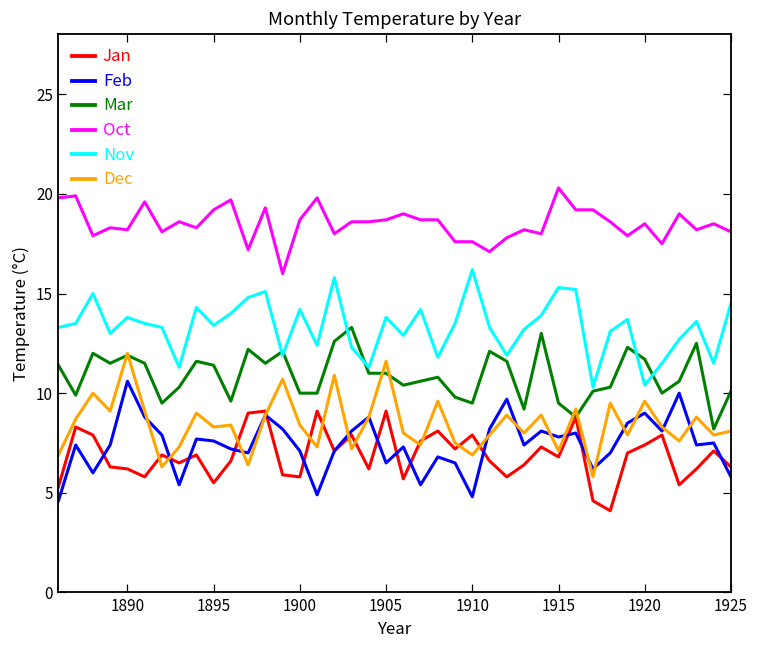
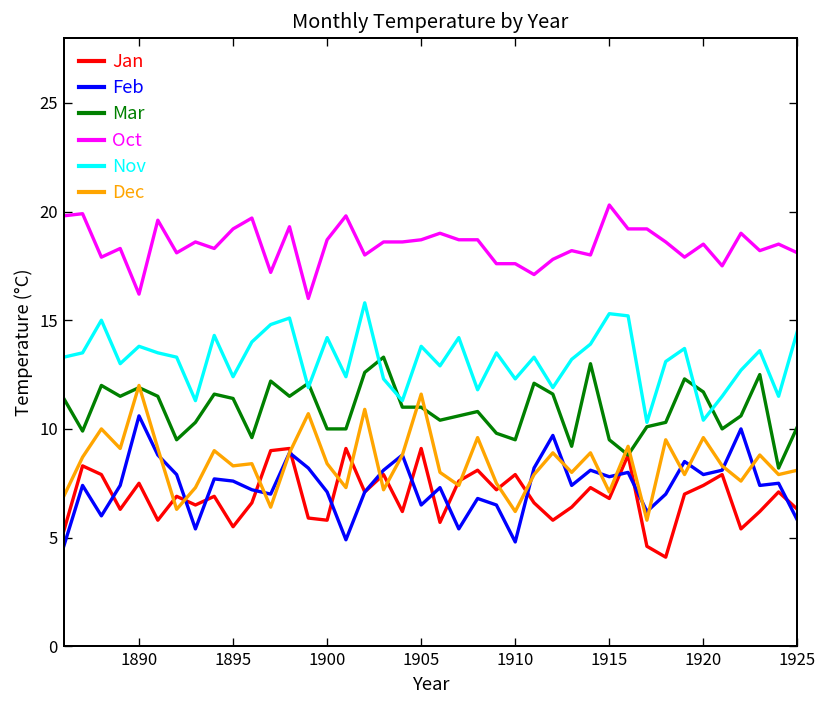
  {
    "Jan": {
-     "1890": 6.2,
+     "1890": 7.5,
      "1895": 5.5,
      "1900": 5.8,
      "1905": 9.1,
      "1910": 7.9,
      "1915": 6.8,
      "1920": 7.4,
      "1925": 6.3
    },
    "Feb": {
      "1890": 10.6,
      "1895": 7.6,
      "1900": 7.1,
      "1905": 6.5,
      "1910": 4.8,
      "1915": 7.8,
-     "1920": 9.0,
+     "1920": 7.9,
      "1925": 5.8
    },
    "Mar": {
      "1895": 11.4,
      "1900": 10.0,
      "1905": 11.0,
      "1910": 9.5,
      "1915": 9.5,
      "1920": 11.7,
      "1925": 10.1
    },
    "Oct": {
-     "1890": 18.2,
+     "1890": 16.2,
      "1895": 19.2,
      "1900": 18.7,
      "1905": 18.7,
      "1910": 17.6,
      "1915": 20.3,
      "1920": 18.5,
      "1925": 18.1
    },
    "Nov": {
      "1890": 13.8,
-     "1895": 13.4,
+     "1895": 12.4,
      "1900": 14.2,
      "1905": 13.8,
-     "1910": 16.2,
+     "1910": 12.3,
      "1915": 15.3,
      "1920": 10.4,
      "1925": 14.5
    },
    "Dec": {
      "1895": 8.3,
      "1900": 8.4,
      "1905": 11.6,
-     "1910": 6.9,
+     "1910": 6.2,
      "1915": 7.1,
      "1920": 9.6,
      "1925": 8.1
    }
  }
